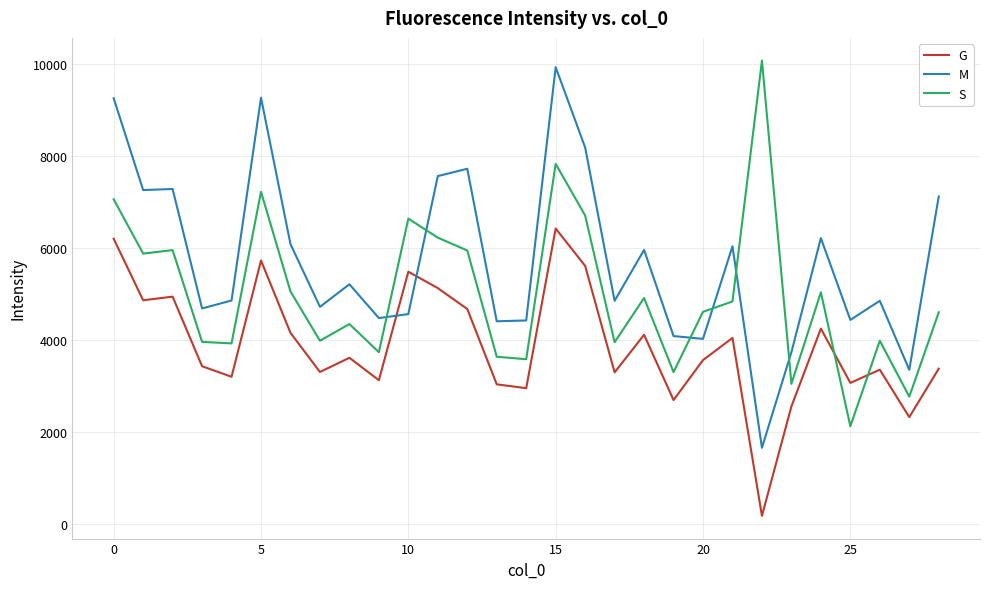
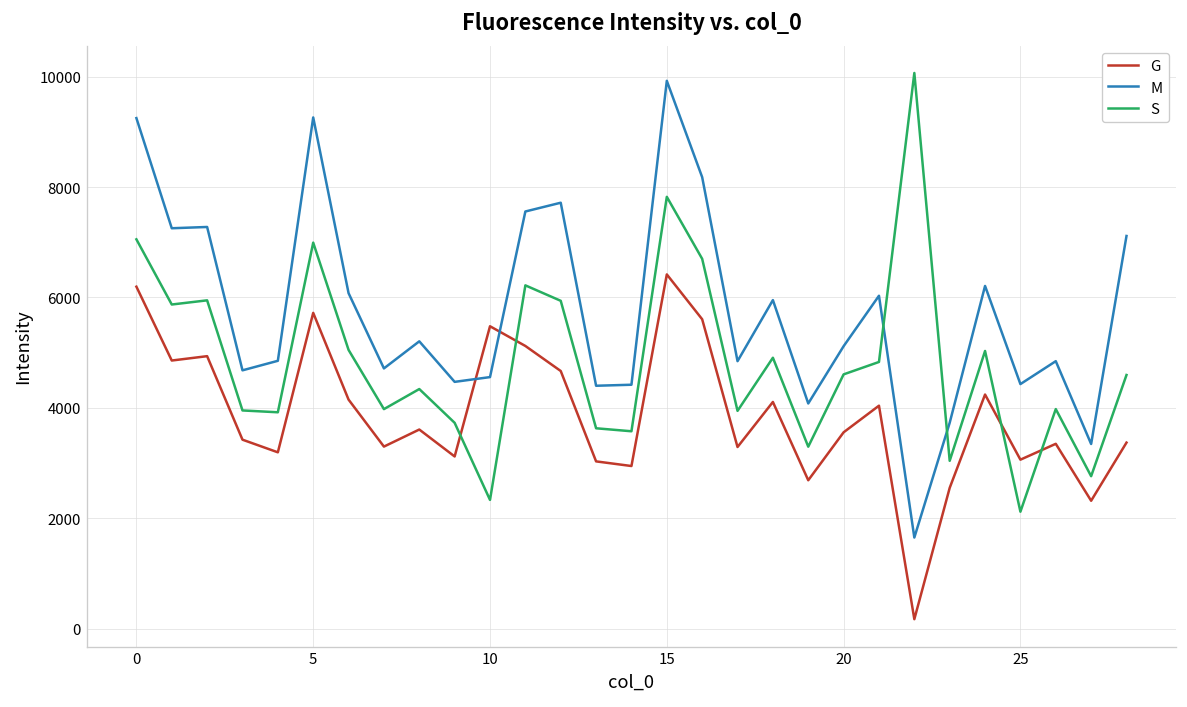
  {
    "G": {
      "0": 6200,
      "5": 5700,
      "10": 5500,
      "15": 6400,
      "20": 3600,
      "25": 3100
    },
    "M": {
      "0": 9200,
      "5": 9300,
      "10": 4600,
      "15": 9900,
-     "20": 4000,
+     "20": 5100,
      "25": 4400
    },
    "S": {
      "0": 7100,
-     "5": 7200,
-     "10": 6600,
+     "5": 7000,
+     "10": 2300,
      "15": 7800,
      "20": 4600,
      "25": 2100
    }
  }
